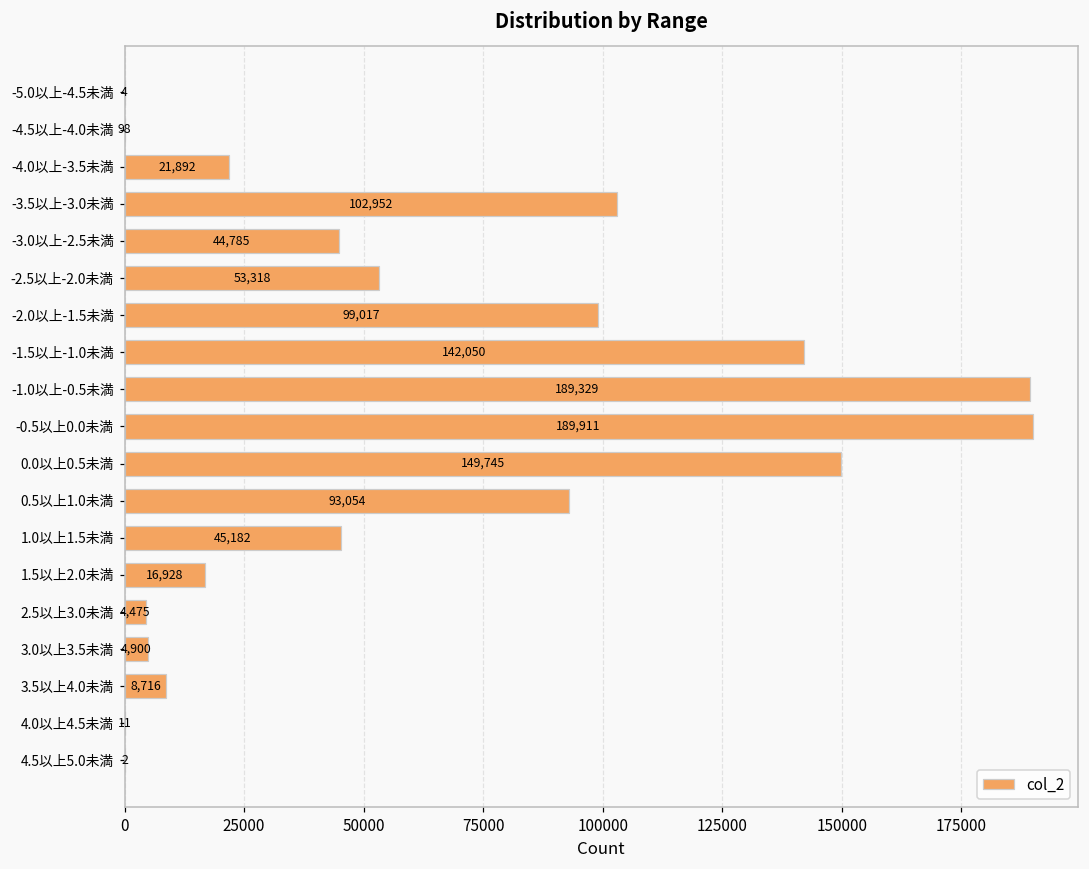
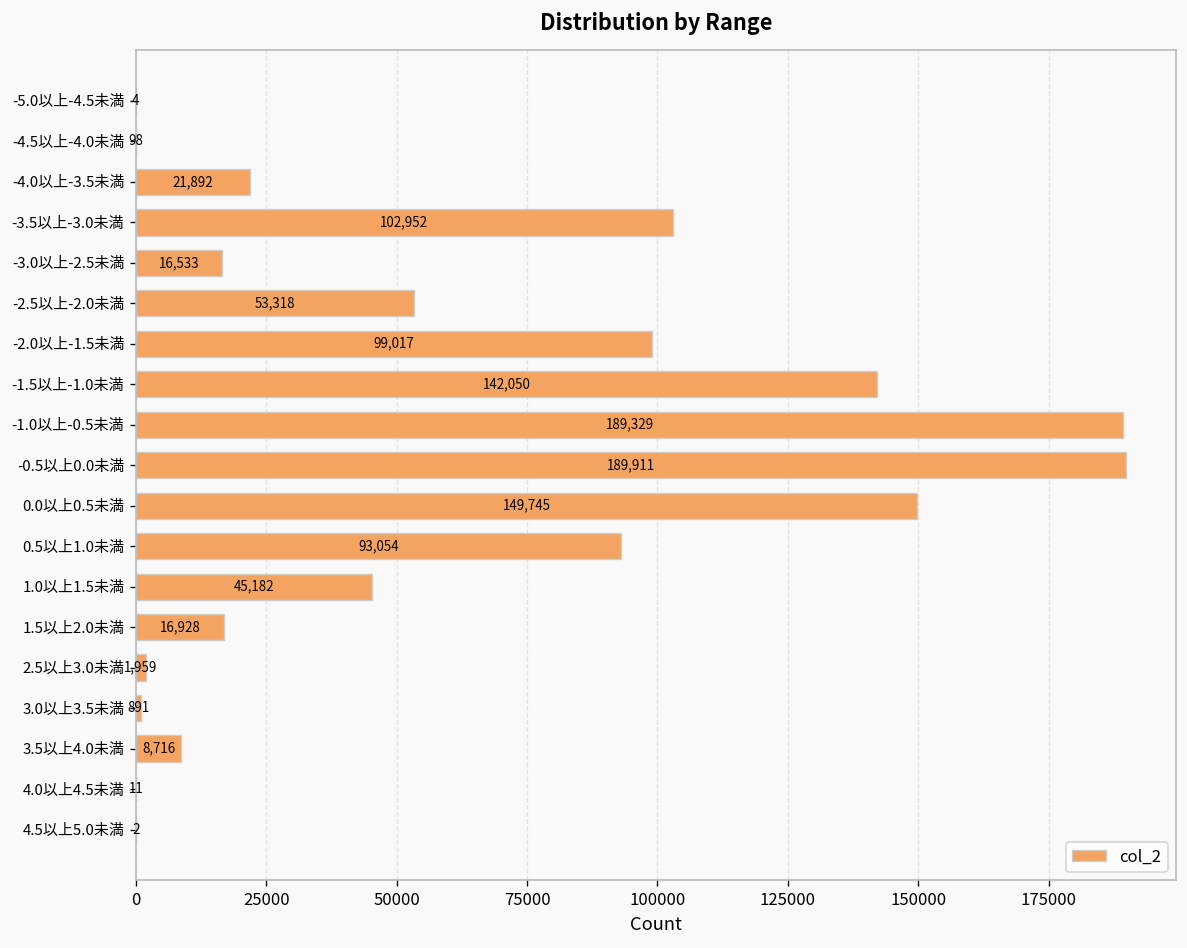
  {
    "-5.0以上-4.5未満": "4",
    "-4.5以上-4.0未満": "98",
    "-4.0以上-3.5未満": "21,892",
    "-3.5以上-3.0未満": "102,952",
-   "-3.0以上-2.5未満": "44,785",
+   "-3.0以上-2.5未満": "16,533",
    "-2.5以上-2.0未満": "53,318",
    "-2.0以上-1.5未満": "99,017",
    "-1.5以上-1.0未満": "142,050",
    "-1.0以上-0.5未満": "189,329",
    "-0.5以上0.0未満": "189,911",
    "0.0以上0.5未満": "149,745",
    "0.5以上1.0未満": "93,054",
    "1.0以上1.5未満": "45,182",
    "1.5以上2.0未満": "16,928",
-   "2.5以上3.0未満": "4,475",
-   "3.0以上3.5未満": "4,900",
+   "2.5以上3.0未満": "1,959",
+   "3.0以上3.5未満": "891",
    "3.5以上4.0未満": "8,716",
    "4.0以上4.5未満": "11",
    "4.5以上5.0未満": "2"
  }
